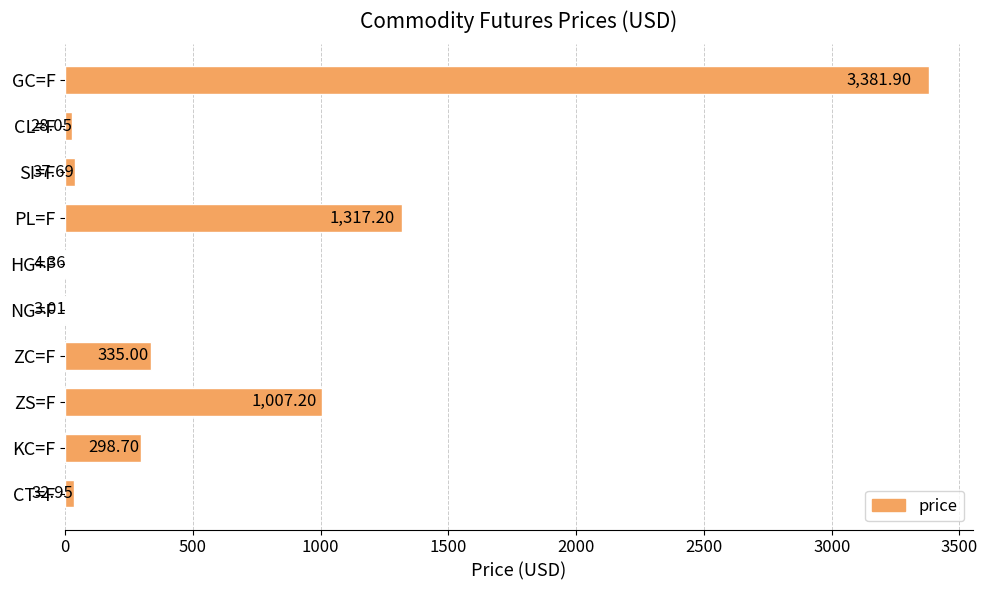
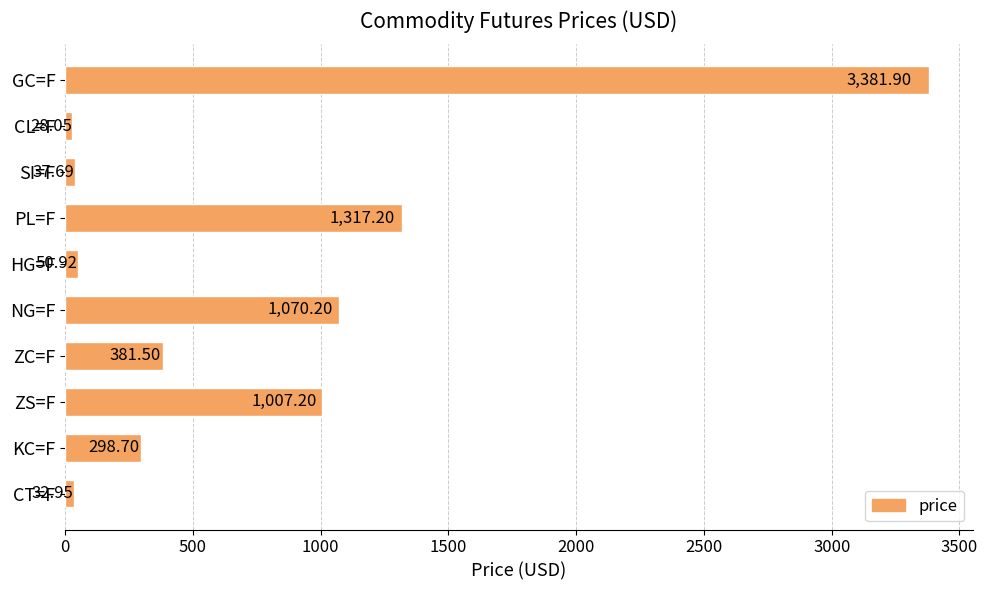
  {
    "GC=F": "3,381.90",
    "CL=F": "28.05",
    "SI=F": "37.69",
    "PL=F": "1,317.20",
-   "HG=F": "4.36",
-   "NG=F": "3.01",
-   "ZC=F": "335.00",
+   "HG=F": "50.92",
+   "NG=F": "1,070.20",
+   "ZC=F": "381.50",
    "ZS=F": "1,007.20",
    "KC=F": "298.70",
    "CT=F": "32.95"
  }
